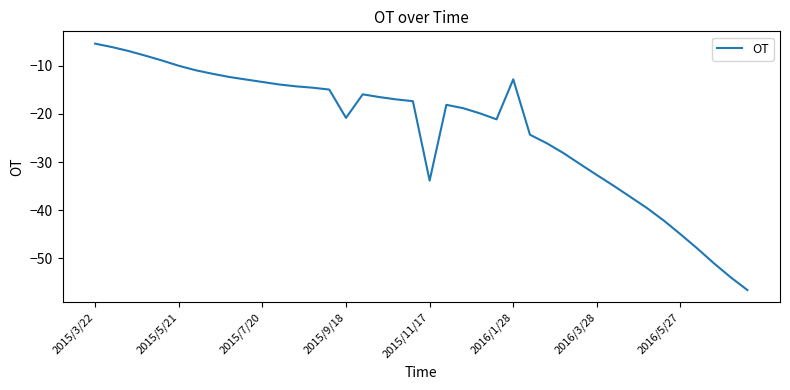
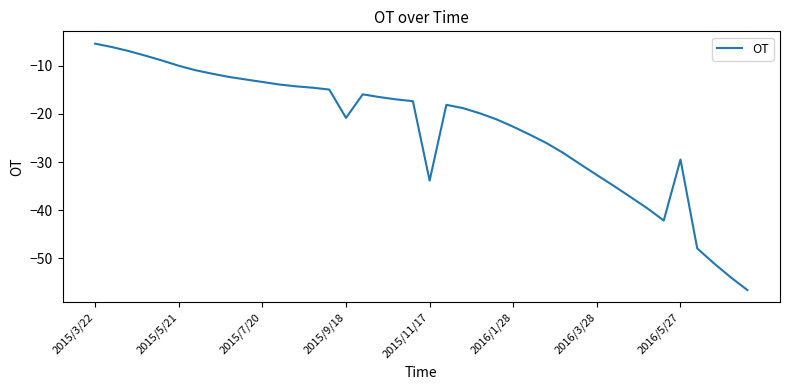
  {
    "2015/3/22": -5,
    "2015/5/21": -10,
    "2015/7/20": -13,
    "2015/9/18": -21,
    "2015/11/17": -34,
-   "2016/1/28": -13,
+   "2016/1/28": -23,
    "2016/3/28": -33,
-   "2016/5/27": -45
+   "2016/5/27": -29
  }
